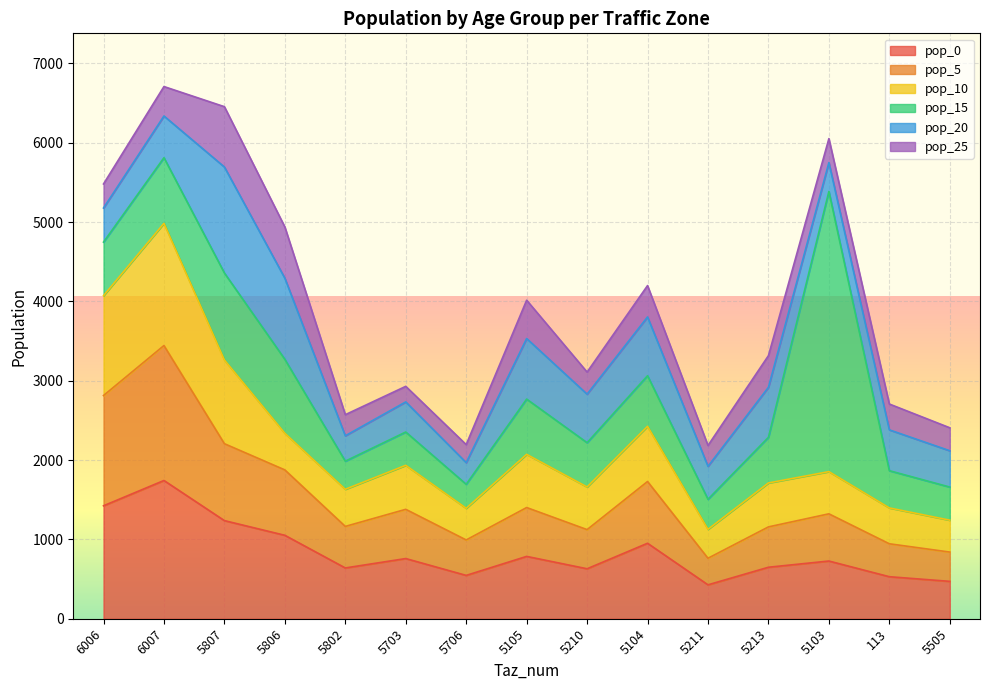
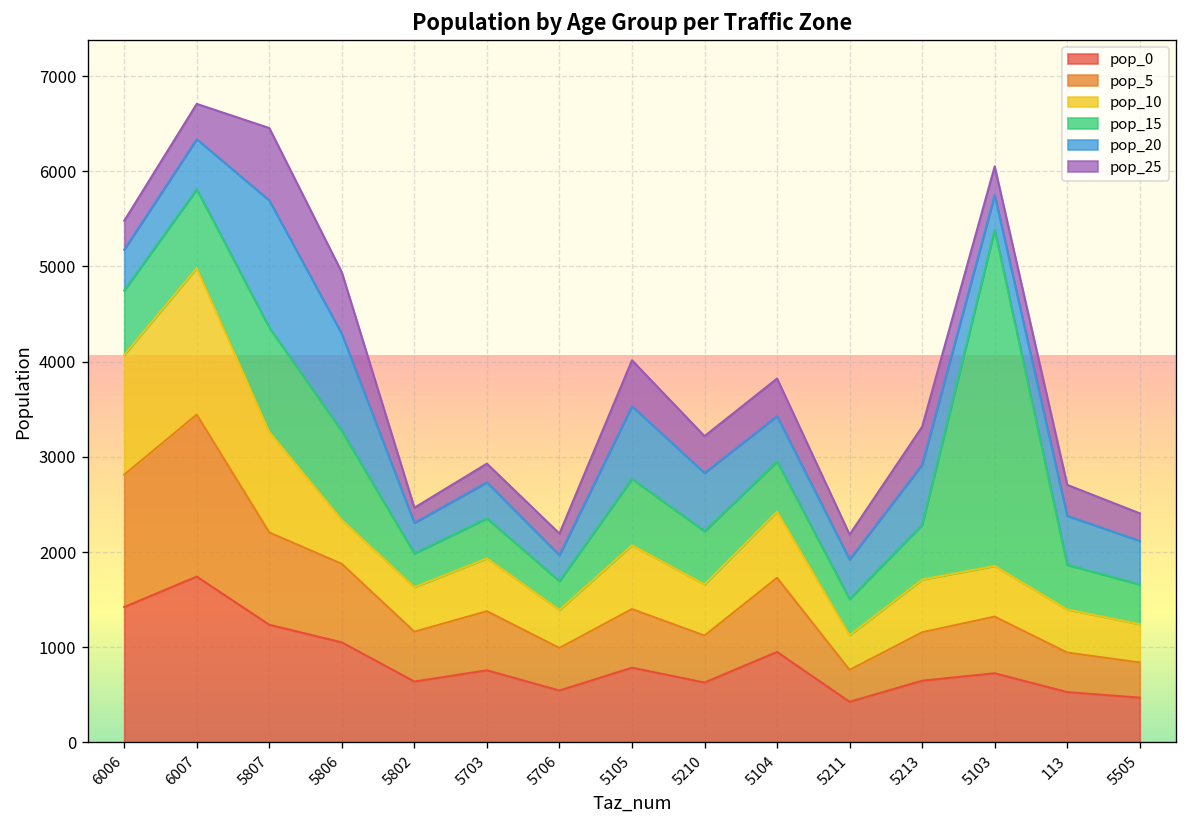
  {
    "pop_10": {
      "6006": 1300,
      "6007": 1500,
      "5807": 1100,
      "5806": 500,
      "5802": 500,
      "5703": 600,
      "5706": 400,
      "5105": 700,
      "5210": 500,
      "5104": 700,
      "5211": 400,
      "5213": 600,
      "5103": 500,
      "113": 500,
      "5505": 400
    },
    "pop_15": {
      "6006": 700,
      "6007": 800,
      "5807": 1100,
      "5806": 900,
      "5802": 400,
      "5703": 400,
      "5706": 300,
      "5105": 700,
      "5210": 600,
-     "5104": 600,
+     "5104": 500,
      "5211": 400,
      "5213": 600,
      "5103": 3500,
      "113": 500,
      "5505": 400
    },
    "pop_20": {
      "6006": 400,
      "6007": 500,
      "5807": 1300,
      "5806": 1000,
      "5802": 300,
      "5703": 400,
      "5706": 300,
      "5105": 800,
      "5210": 600,
-     "5104": 700,
+     "5104": 500,
      "5211": 400,
      "5213": 600,
      "5103": 400,
      "113": 500,
      "5505": 500
    },
    "pop_25": {
      "6006": 300,
      "6007": 400,
      "5807": 800,
      "5806": 600,
-     "5802": 300,
+     "5802": 200,
      "5703": 200,
      "5706": 200,
      "5105": 500,
-     "5210": 300,
+     "5210": 400,
      "5104": 400,
      "5211": 300,
      "5213": 400,
      "5103": 300,
      "113": 300,
      "5505": 300
    }
  }
